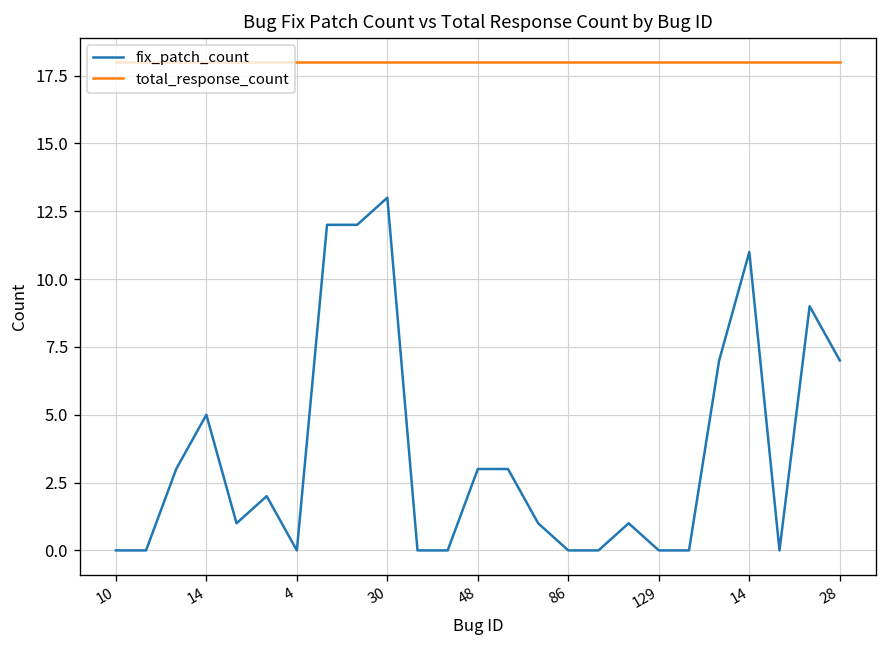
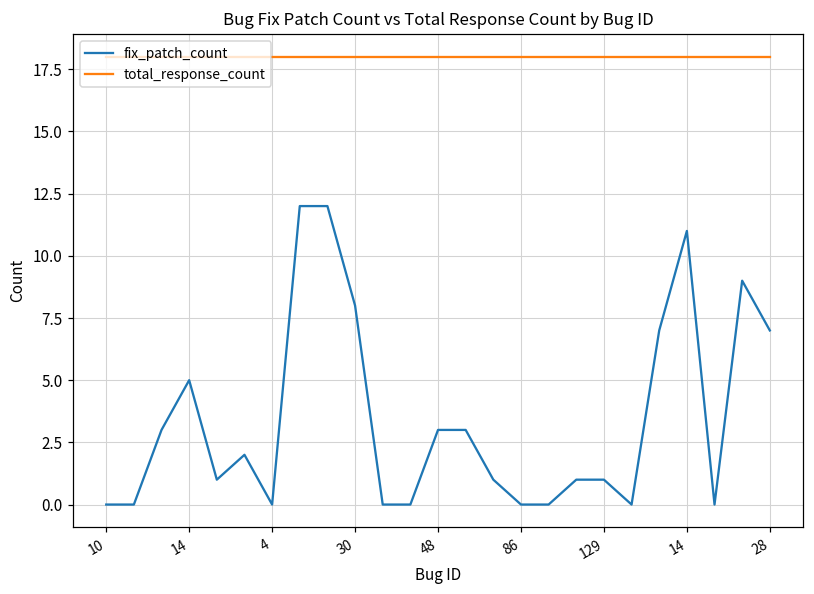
  {
    "fix_patch_count": {
      "10": 0,
      "4": 0,
-     "30": 13,
+     "30": 8,
      "48": 3,
      "86": 0,
-     "129": 0,
+     "129": 1,
      "28": 7
    },
    "total_response_count": {
      "4": 18,
      "30": 18,
      "48": 18,
      "86": 18,
      "129": 18,
      "28": 18
    }
  }
